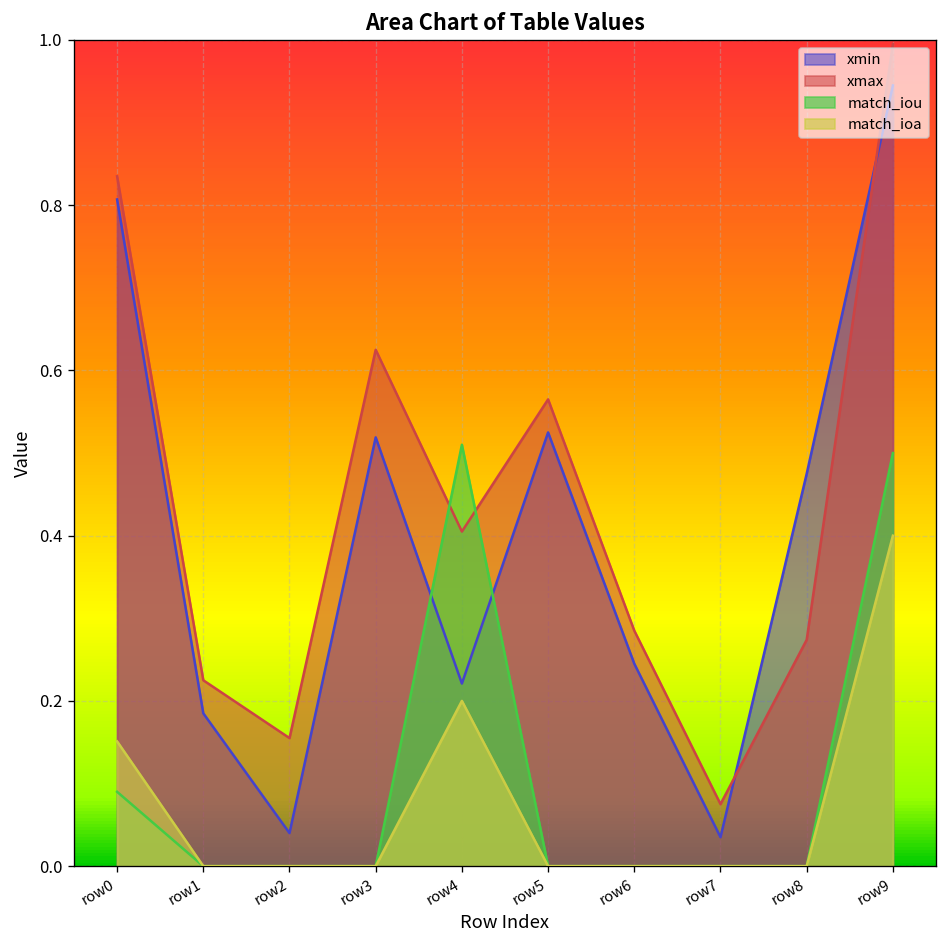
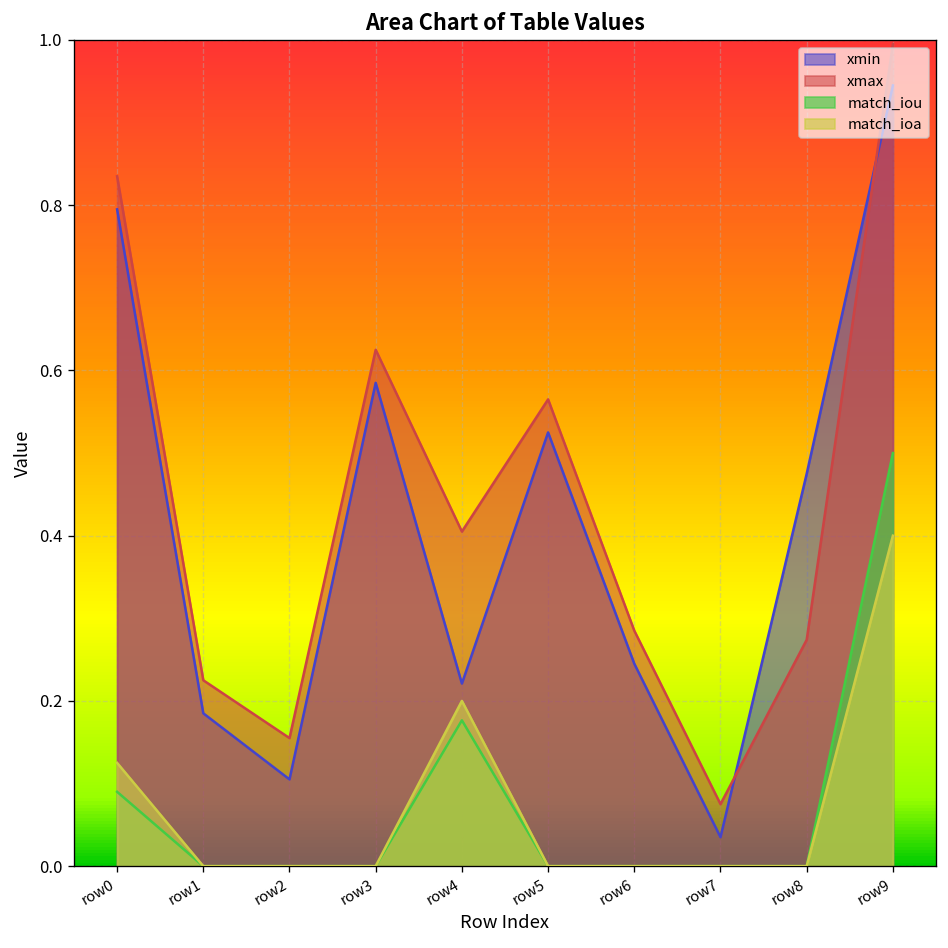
  {
    "xmin": {
-     "row0": 0.81,
+     "row0": 0.80,
      "row1": 0.19,
-     "row2": 0.04,
-     "row3": 0.52,
+     "row2": 0.11,
+     "row3": 0.59,
      "row4": 0.22,
      "row5": 0.53,
      "row6": 0.25,
      "row7": 0.04,
      "row8": 0.48
    },
    "xmax": {
      "row0": 0.84,
      "row1": 0.23,
      "row2": 0.16,
      "row3": 0.63,
      "row4": 0.41,
      "row5": 0.57,
      "row6": 0.29,
      "row7": 0.08,
      "row8": 0.27,
      "row9": 1.00
    },
    "match_iou": {
      "row0": 0.09,
-     "row4": 0.51,
+     "row4": 0.18,
      "row9": 0.50
    },
    "match_ioa": {
-     "row0": 0.15,
+     "row0": 0.13,
      "row4": 0.20,
      "row9": 0.40
    }
  }
